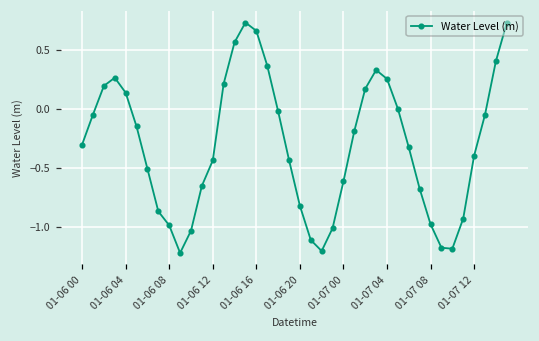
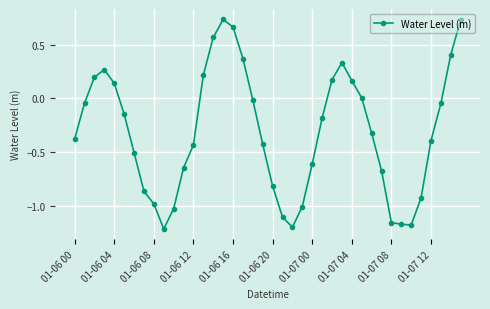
  {
-   "01-06 00": -0.30,
+   "01-06 00": -0.38,
    "01-06 04": 0.14,
    "01-06 08": -0.98,
    "01-06 12": -0.43,
    "01-06 16": 0.66,
    "01-06 20": -0.82,
    "01-07 00": -0.61,
-   "01-07 04": 0.26,
-   "01-07 08": -0.97,
+   "01-07 04": 0.16,
+   "01-07 08": -1.16,
    "01-07 12": -0.39
  }
